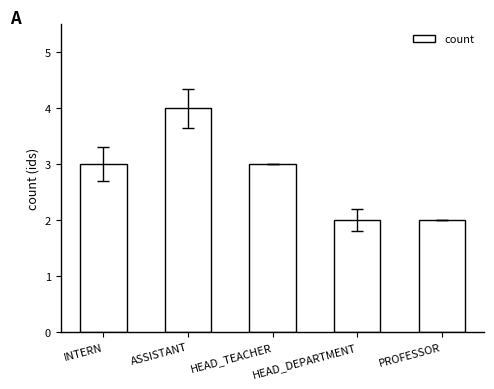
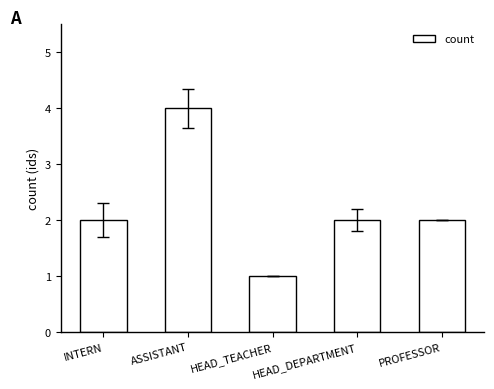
  {
    "count": {
-     "INTERN": 3,
+     "INTERN": 2,
      "ASSISTANT": 4,
-     "HEAD_TEACHER": 3,
+     "HEAD_TEACHER": 1,
      "HEAD_DEPARTMENT": 2,
      "PROFESSOR": 2
    }
  }
